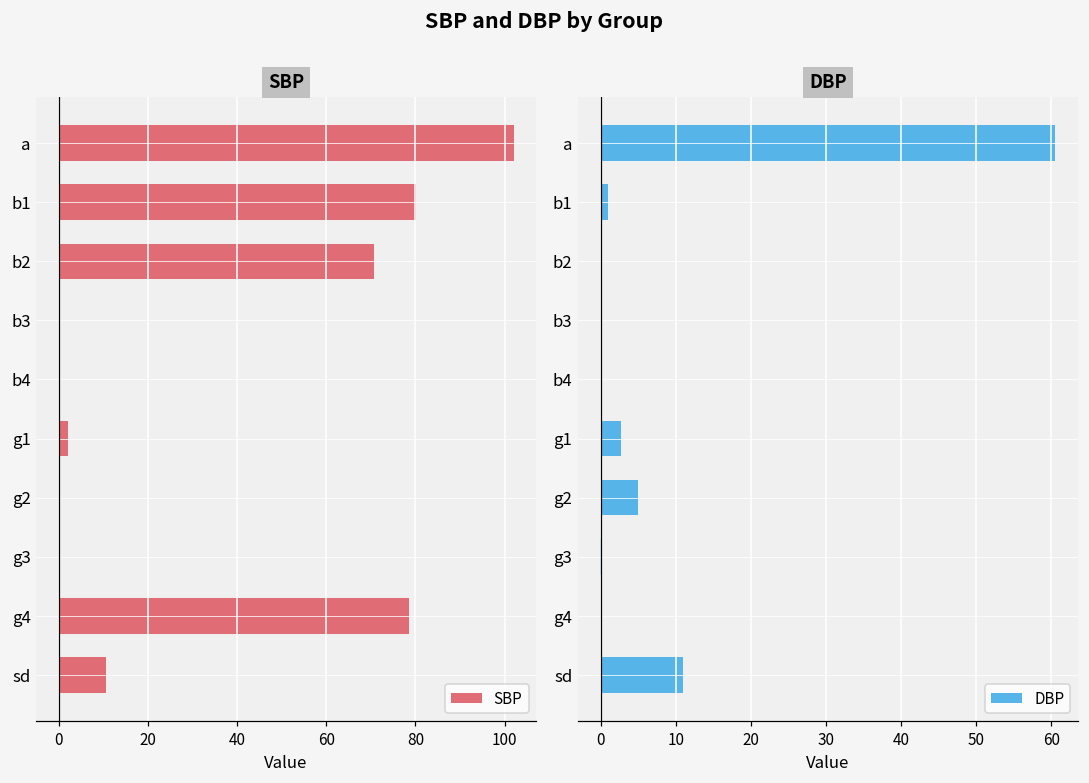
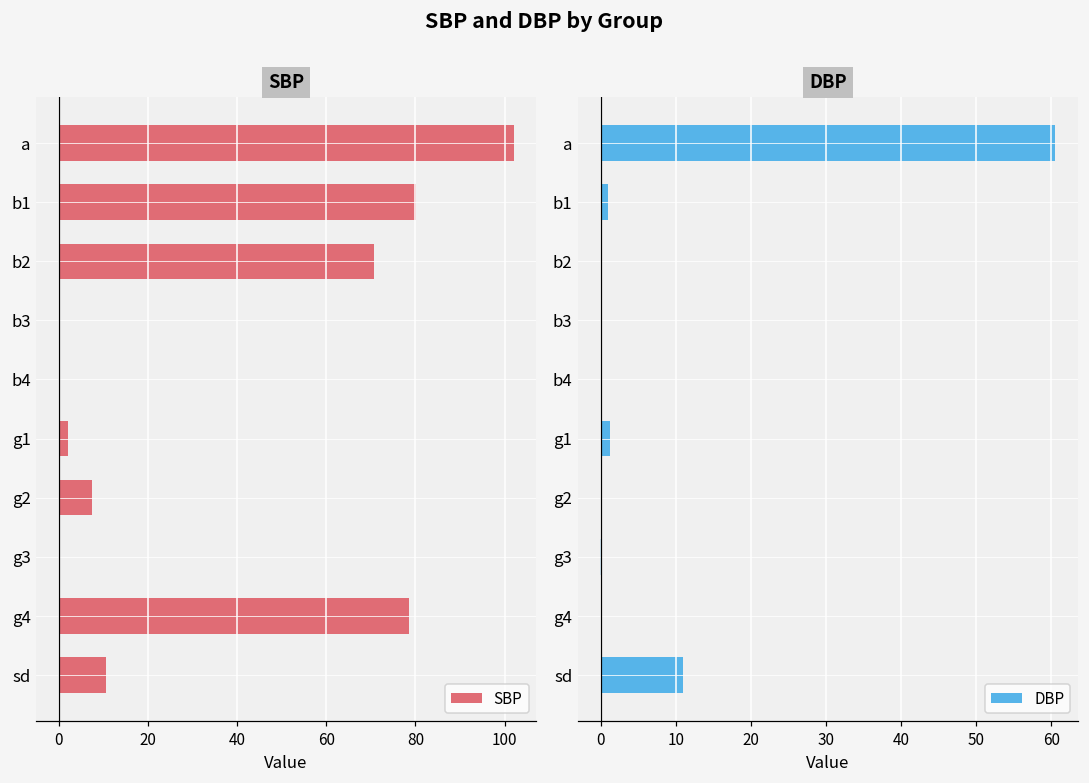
  {
    "SBP": {
      "a": 102,
      "b1": 80,
      "b2": 71,
      "g1": 2,
-     "g2": 0,
+     "g2": 8,
      "g4": 79,
      "sd": 10
    },
    "DBP": {
      "a": 61,
      "b1": 1,
-     "g1": 3,
-     "g2": 5,
+     "g1": 1,
+     "g2": 0,
      "sd": 11
    }
  }
